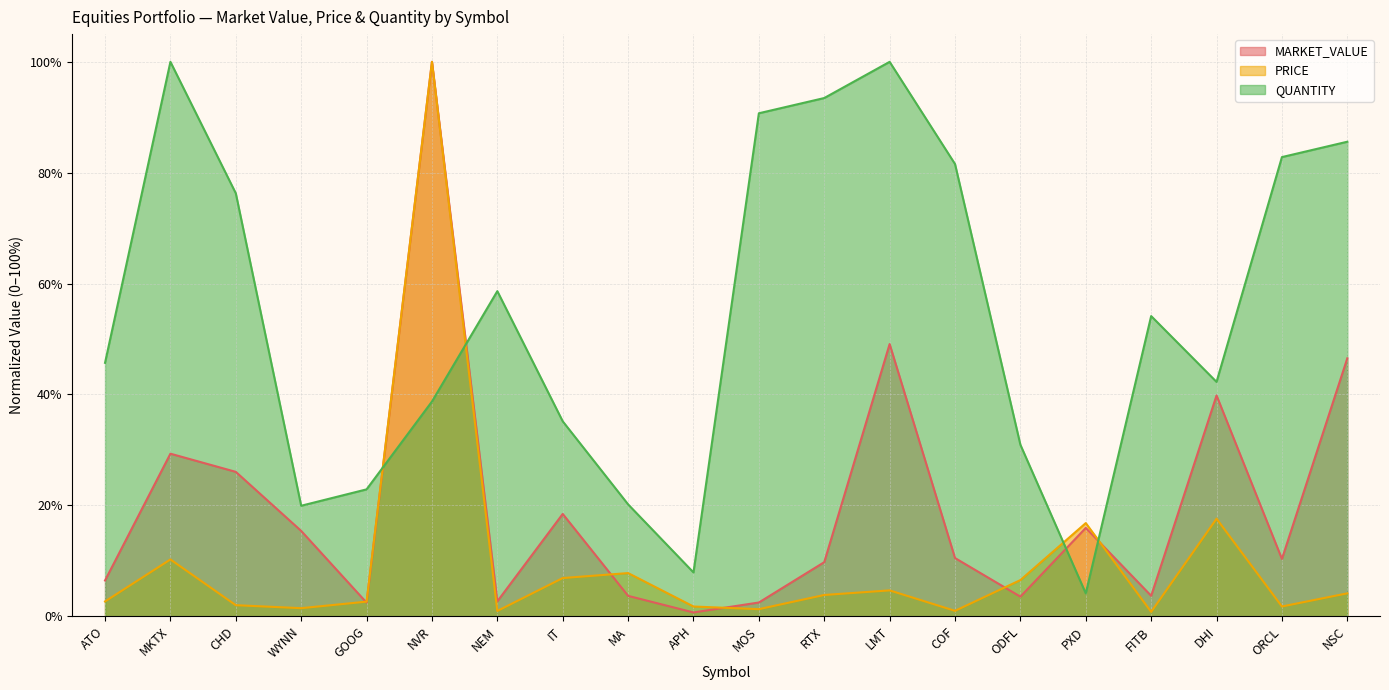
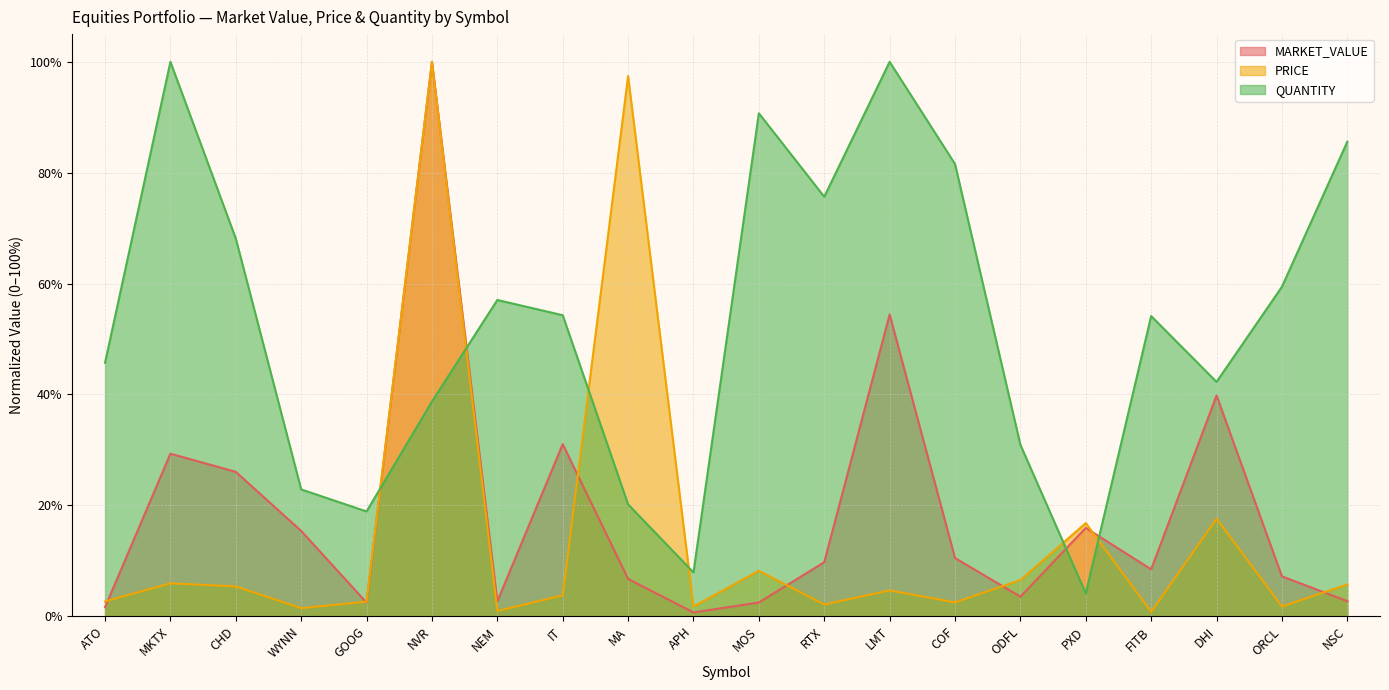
  {
    "MARKET_VALUE": {
-     "ATO": "6%",
+     "ATO": "2%",
      "MKTX": "29%",
      "CHD": "26%",
      "WYNN": "15%",
      "NEM": "3%",
-     "IT": "18%",
-     "MA": "4%",
+     "IT": "31%",
+     "MA": "7%",
      "APH": "1%",
      "MOS": "2%",
      "RTX": "10%",
-     "LMT": "49%",
+     "LMT": "54%",
      "COF": "10%",
      "ODFL": "4%",
      "PXD": "16%",
-     "FITB": "4%",
+     "FITB": "8%",
      "DHI": "40%",
-     "ORCL": "10%",
-     "NSC": "47%"
+     "ORCL": "7%",
+     "NSC": "3%"
    },
    "PRICE": {
      "ATO": "3%",
-     "MKTX": "10%",
-     "CHD": "2%",
+     "MKTX": "6%",
+     "CHD": "5%",
      "WYNN": "1%",
      "NEM": "1%",
-     "IT": "7%",
-     "MA": "8%",
+     "IT": "4%",
+     "MA": "97%",
      "APH": "2%",
-     "MOS": "1%",
-     "RTX": "4%",
+     "MOS": "8%",
+     "RTX": "2%",
      "LMT": "5%",
-     "COF": "1%",
+     "COF": "2%",
      "ODFL": "7%",
      "PXD": "17%",
      "FITB": "1%",
      "DHI": "18%",
      "ORCL": "2%",
-     "NSC": "4%"
+     "NSC": "6%"
    },
    "QUANTITY": {
      "ATO": "46%",
      "MKTX": "100%",
-     "CHD": "76%",
-     "WYNN": "20%",
-     "GOOG": "23%",
+     "CHD": "68%",
+     "WYNN": "23%",
+     "GOOG": "19%",
      "NVR": "39%",
-     "NEM": "59%",
-     "IT": "35%",
+     "NEM": "57%",
+     "IT": "54%",
      "MA": "20%",
      "APH": "8%",
      "MOS": "91%",
-     "RTX": "93%",
+     "RTX": "76%",
      "LMT": "100%",
      "COF": "82%",
      "ODFL": "31%",
      "PXD": "4%",
      "FITB": "54%",
      "DHI": "42%",
-     "ORCL": "83%",
+     "ORCL": "59%",
      "NSC": "86%"
    }
  }
